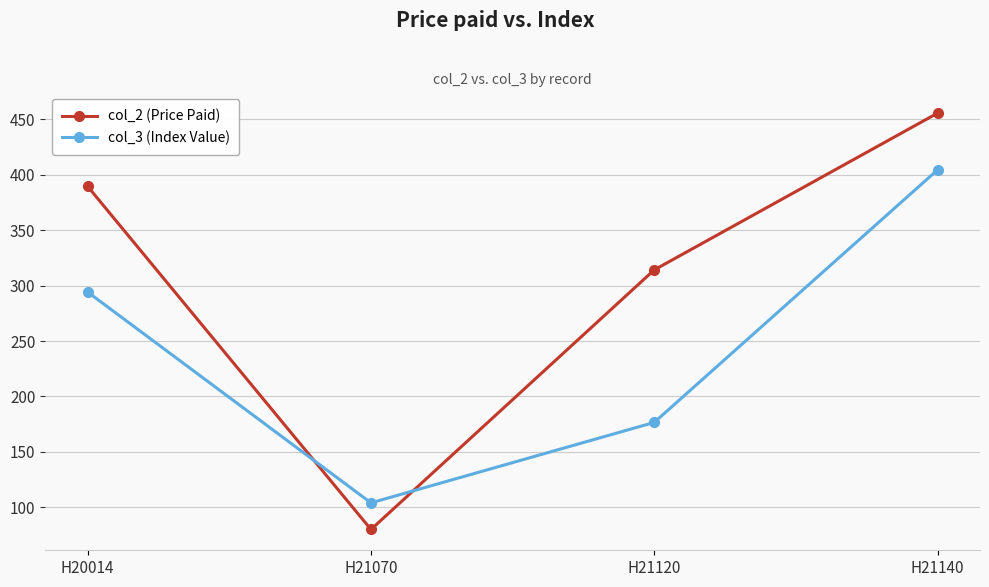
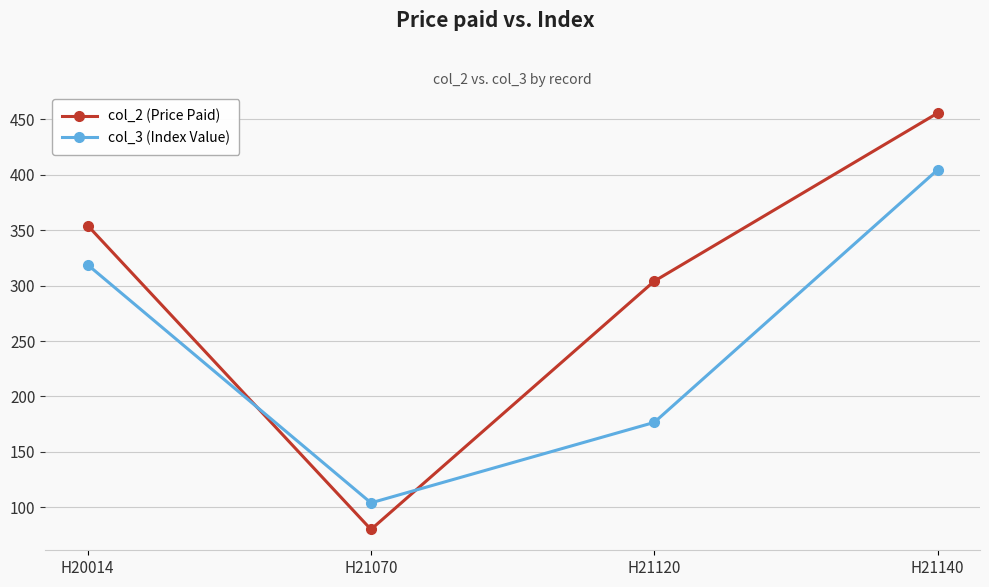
  {
    "col_2 (Price Paid)": {
-     "H20014": 389,
+     "H20014": 354,
      "H21070": 80,
-     "H21120": 314,
+     "H21120": 304,
      "H21140": 456
    },
    "col_3 (Index Value)": {
-     "H20014": 294,
+     "H20014": 319,
      "H21070": 104,
      "H21120": 177,
      "H21140": 404
    }
  }
